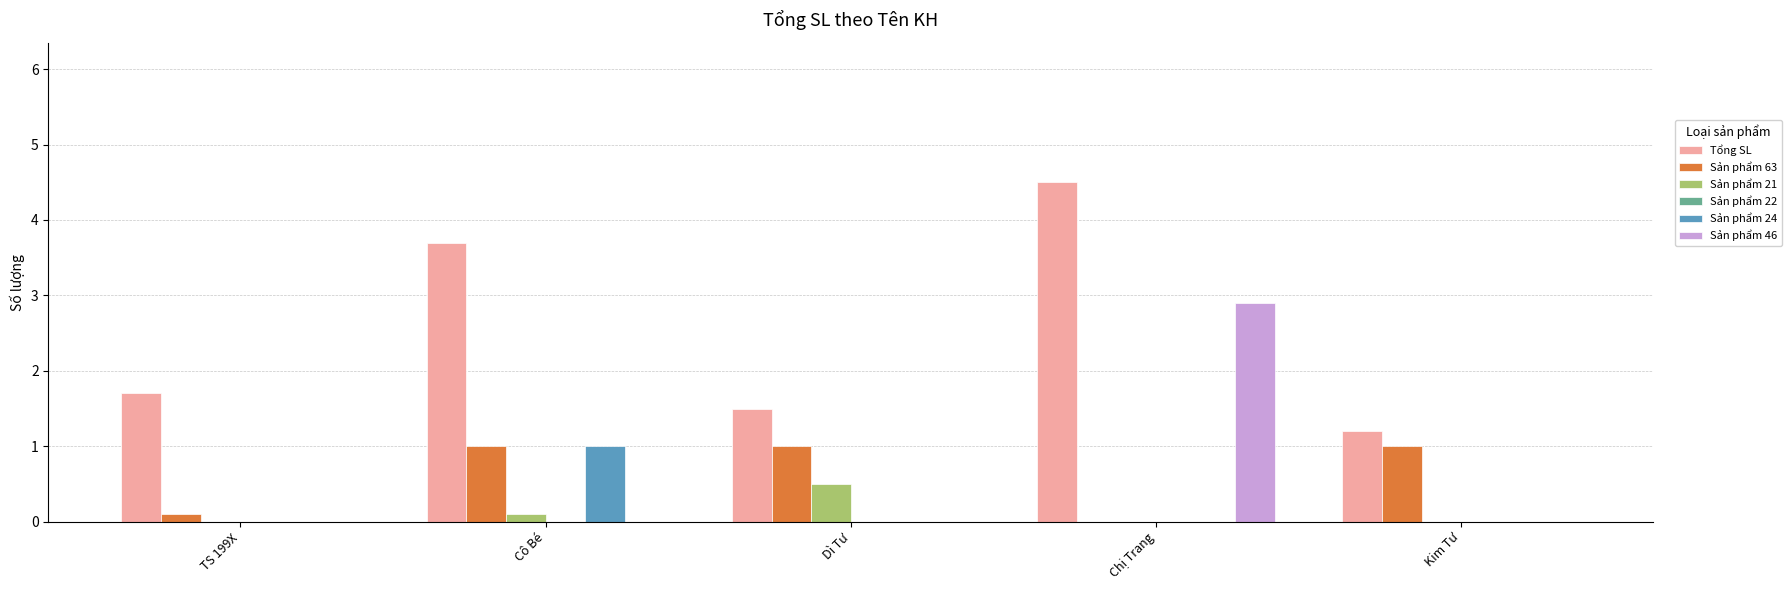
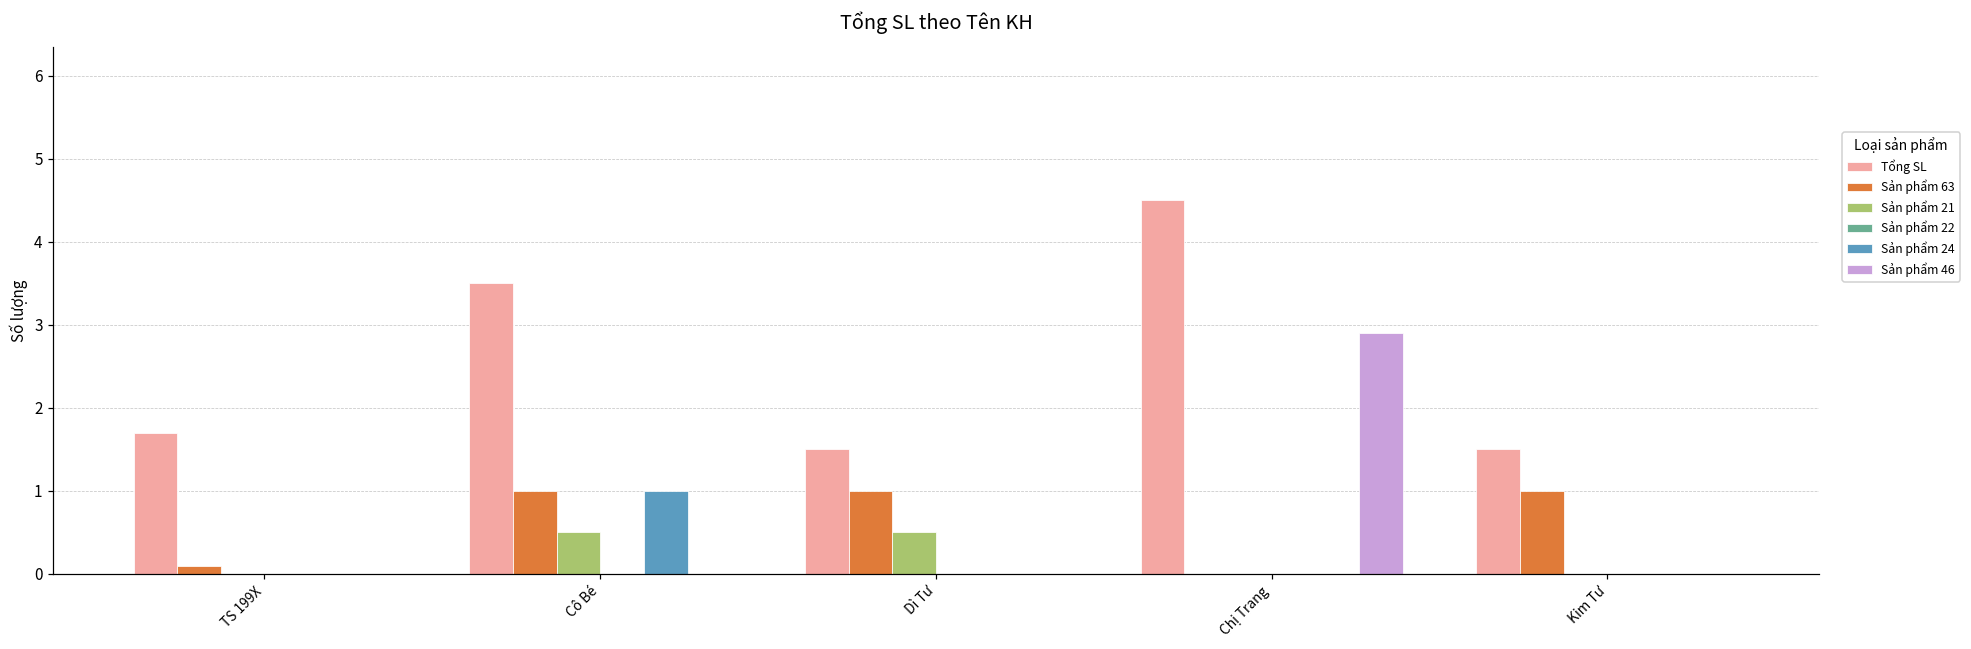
  {
    "Tổng SL": {
      "TS 199X": 1.7,
-     "Cô Bé": 3.7,
+     "Cô Bé": 3.5,
      "Dì Tư": 1.5,
      "Chị Trang": 4.5,
-     "Kim Tư": 1.2
+     "Kim Tư": 1.5
    },
    "Sản phẩm 63": {
      "TS 199X": 0.1,
      "Cô Bé": 1.0,
      "Dì Tư": 1.0,
      "Chị Trang": 0.0,
      "Kim Tư": 1.0
    },
    "Sản phẩm 21": {
      "TS 199X": 0.0,
-     "Cô Bé": 0.1,
+     "Cô Bé": 0.5,
      "Dì Tư": 0.5,
      "Chị Trang": 0.0,
      "Kim Tư": 0.0
    },
    "Sản phẩm 46": {
      "TS 199X": 0.0,
      "Cô Bé": 0.0,
      "Dì Tư": 0.0,
      "Chị Trang": 2.9,
      "Kim Tư": 0.0
    }
  }
